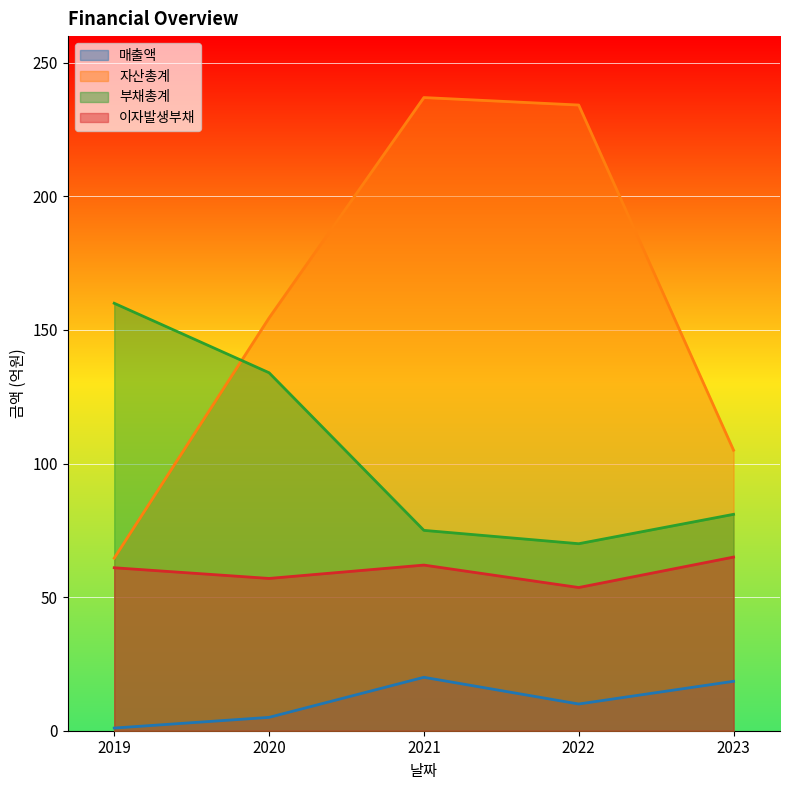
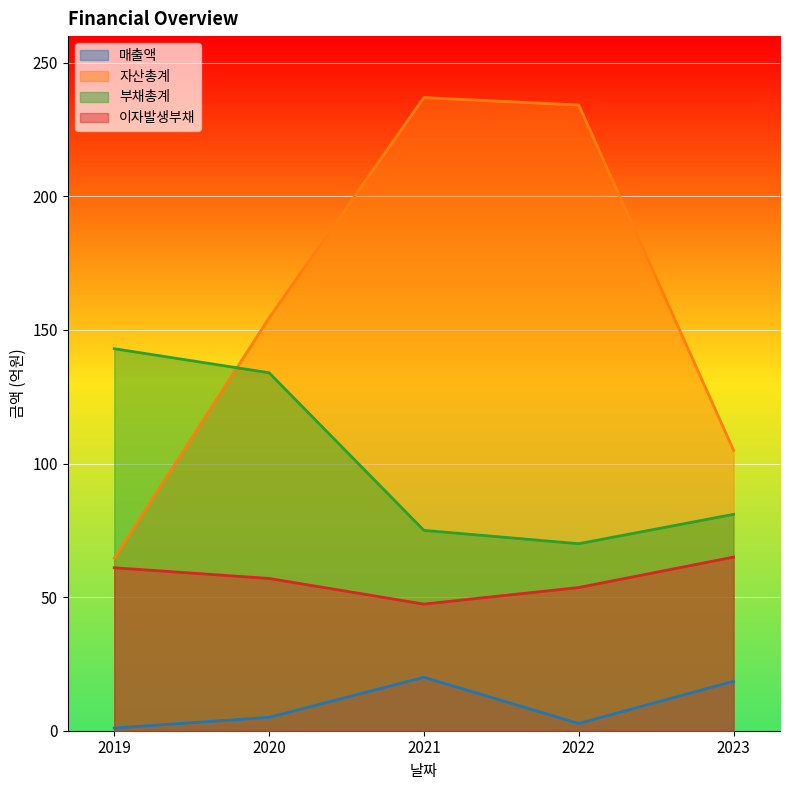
  {
    "매출액": {
      "2019": 1,
      "2020": 5,
      "2021": 20,
-     "2022": 10,
+     "2022": 3,
      "2023": 19
    },
    "자산총계": {
      "2019": 65,
      "2020": 155,
      "2021": 237,
      "2022": 234,
      "2023": 105
    },
    "부채총계": {
-     "2019": 160,
+     "2019": 143,
      "2020": 134,
      "2021": 75,
      "2022": 70,
      "2023": 81
    },
    "이자발생부채": {
      "2019": 61,
      "2020": 57,
-     "2021": 62,
+     "2021": 47,
      "2022": 54,
      "2023": 65
    }
  }
